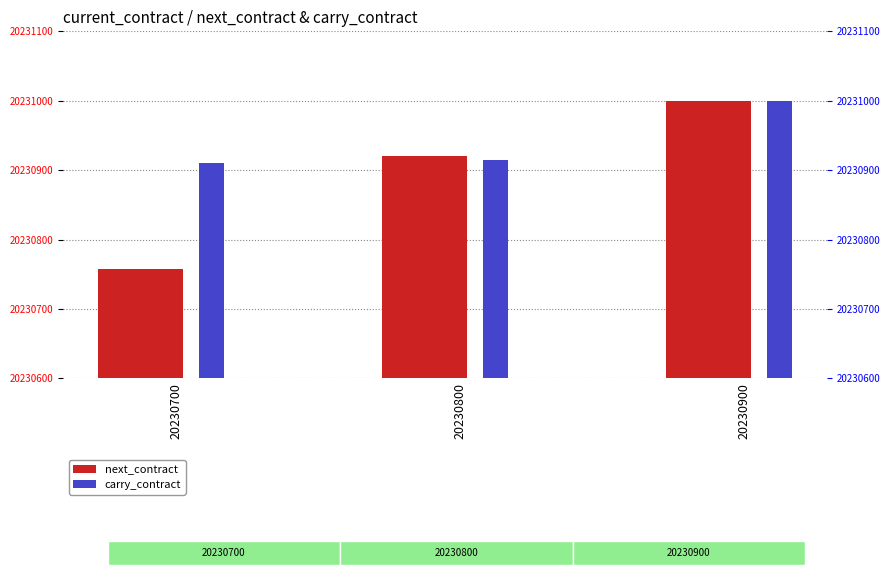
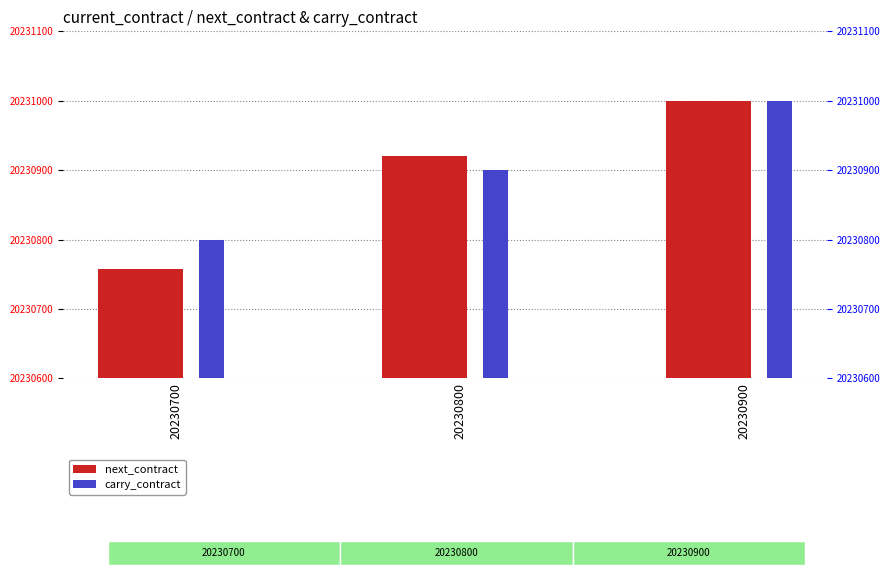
  {
    "next_contract": {
      "20230700": 20230760,
      "20230800": 20230920,
      "20230900": 20231000
    },
    "carry_contract": {
-     "20230700": 20230910,
-     "20230800": 20230910,
+     "20230700": 20230800,
+     "20230800": 20230900,
      "20230900": 20231000
    }
  }
